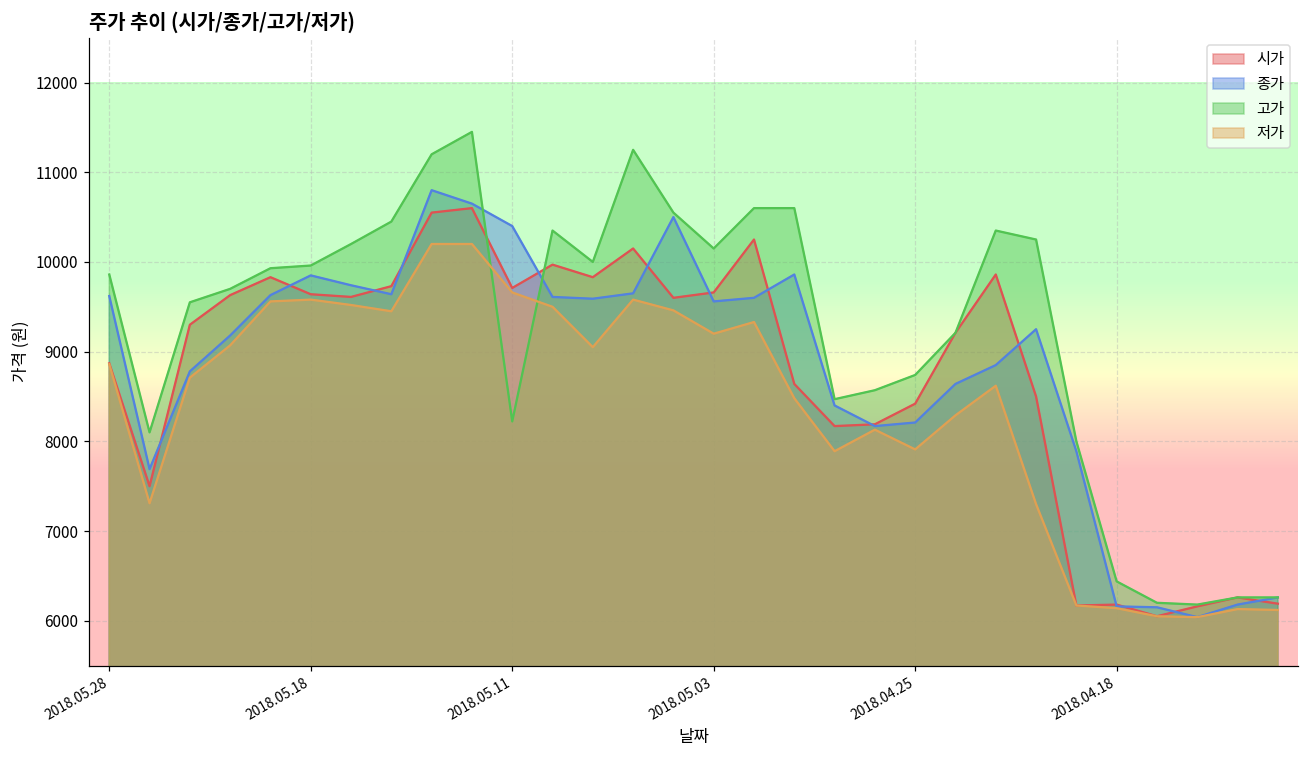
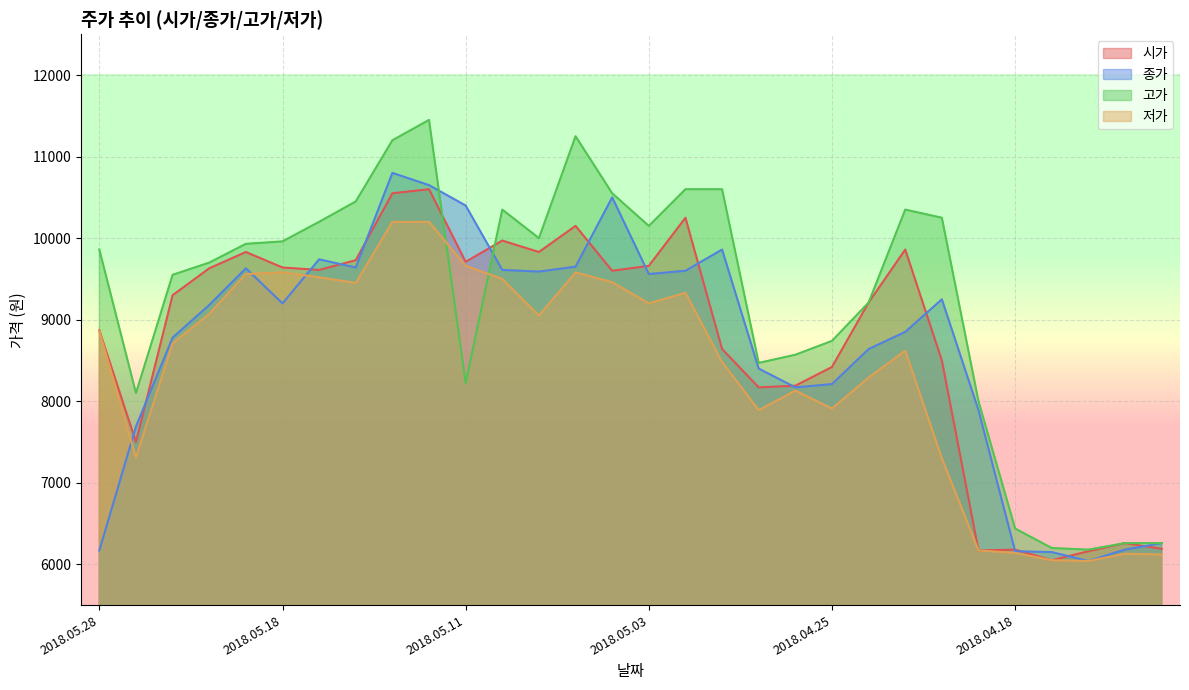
  {
    "종가": {
-     "2018.05.28": 9600,
-     "2018.05.18": 9900,
+     "2018.05.28": 6200,
+     "2018.05.18": 9200,
      "2018.05.11": 10400,
      "2018.05.03": 9600,
      "2018.04.25": 8200
    },
    "고가": {
      "2018.05.28": 9900,
      "2018.05.18": 10000,
      "2018.05.11": 8200,
      "2018.05.03": 10200,
      "2018.04.25": 8700,
      "2018.04.18": 6400
    }
  }
